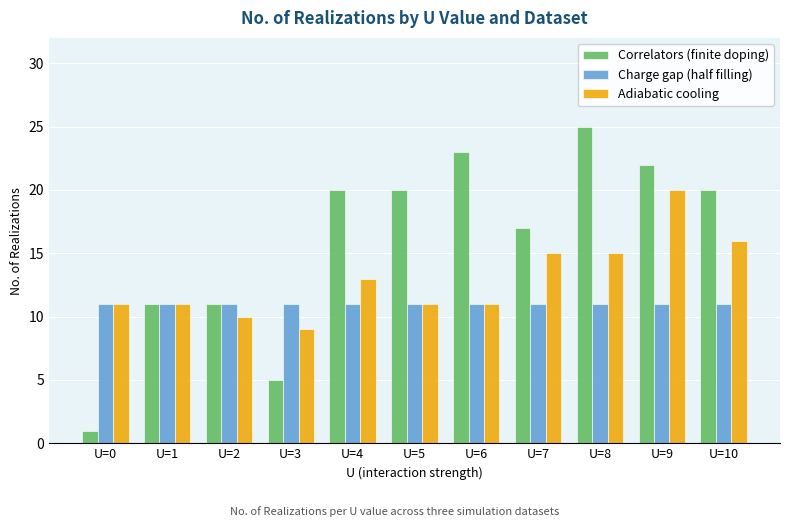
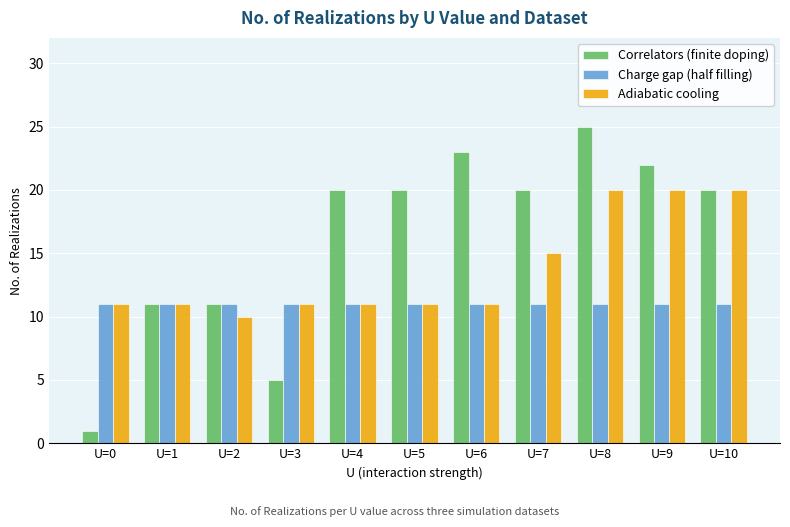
  {
    "Correlators (finite doping)": {
      "U=0": 1,
      "U=1": 11,
      "U=2": 11,
      "U=3": 5,
      "U=4": 20,
      "U=5": 20,
      "U=6": 23,
-     "U=7": 17,
+     "U=7": 20,
      "U=8": 25,
      "U=9": 22,
      "U=10": 20
    },
    "Charge gap (half filling)": {
      "U=0": 11,
      "U=1": 11,
      "U=2": 11,
      "U=3": 11,
      "U=4": 11,
      "U=5": 11,
      "U=6": 11,
      "U=7": 11,
      "U=8": 11,
      "U=9": 11,
      "U=10": 11
    },
    "Adiabatic cooling": {
      "U=0": 11,
      "U=1": 11,
      "U=2": 10,
-     "U=3": 9,
-     "U=4": 13,
+     "U=3": 11,
+     "U=4": 11,
      "U=5": 11,
      "U=6": 11,
      "U=7": 15,
-     "U=8": 15,
+     "U=8": 20,
      "U=9": 20,
-     "U=10": 16
+     "U=10": 20
    }
  }
